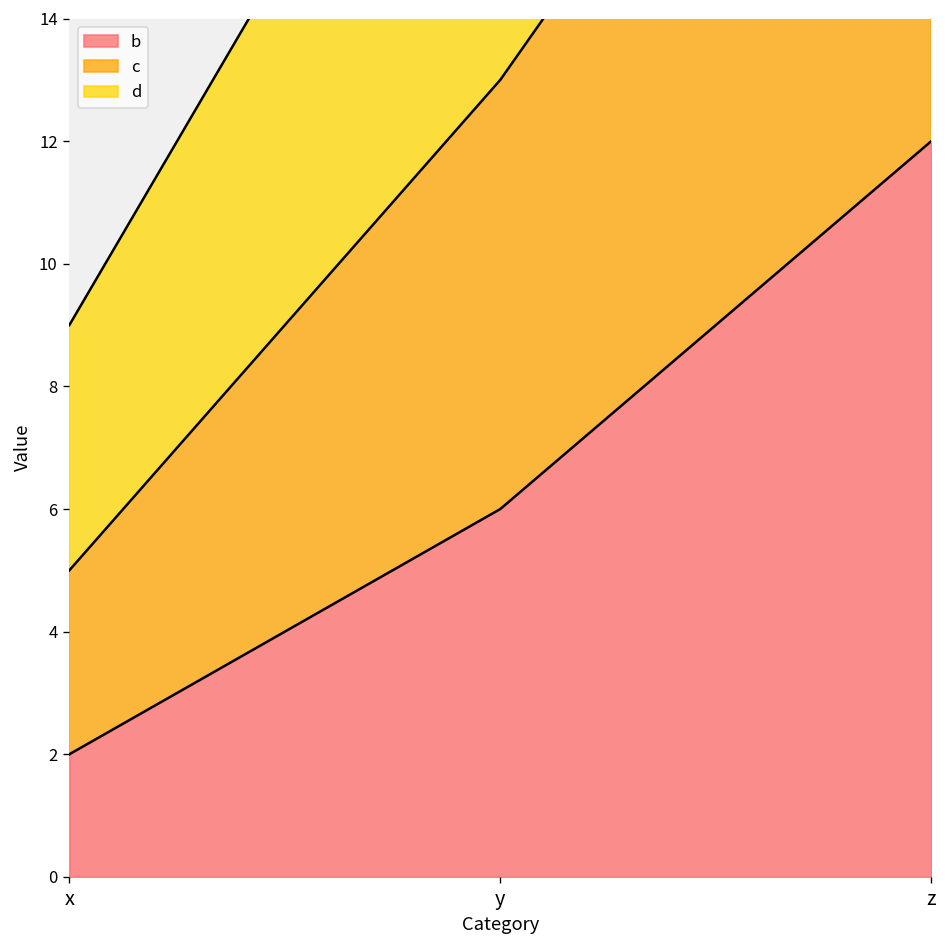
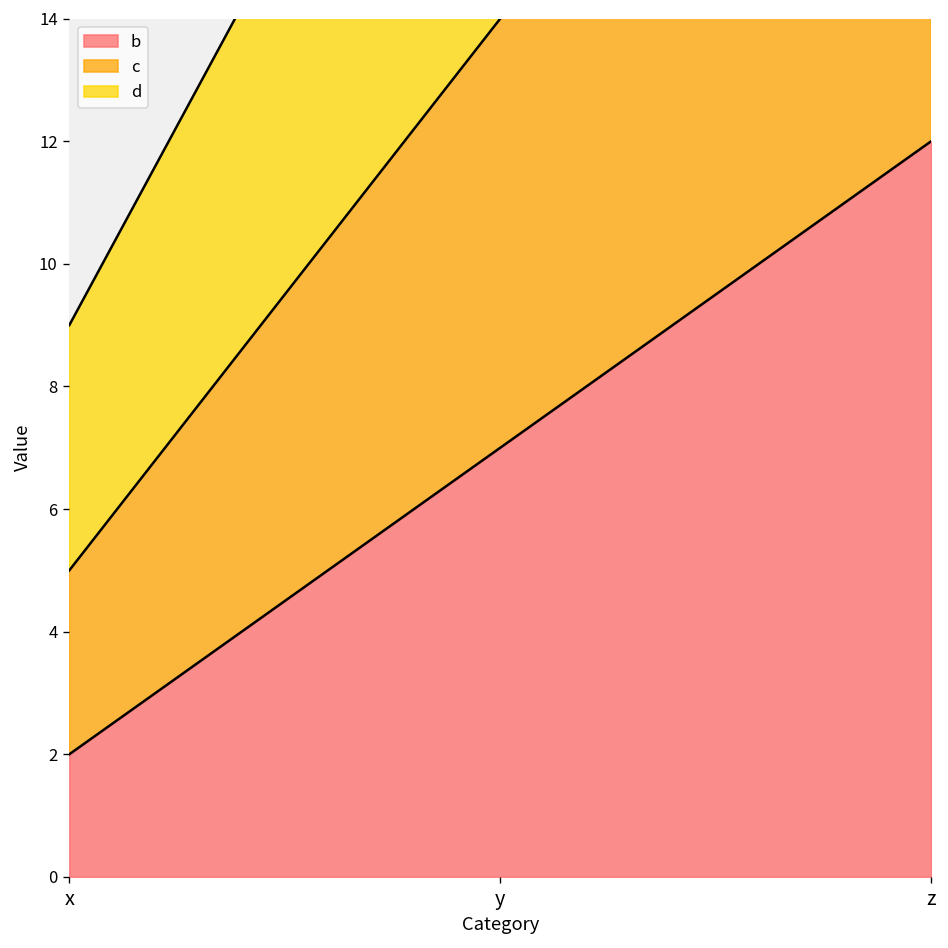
  {
    "b": {
      "x": 2,
-     "y": 6,
+     "y": 7,
      "z": 12
    }
  }
